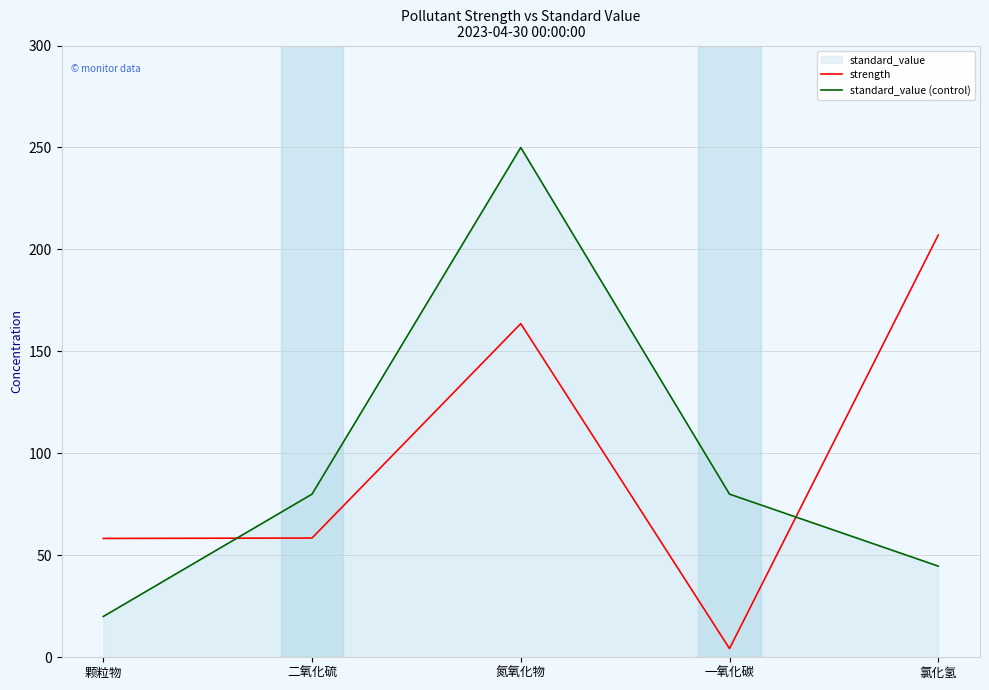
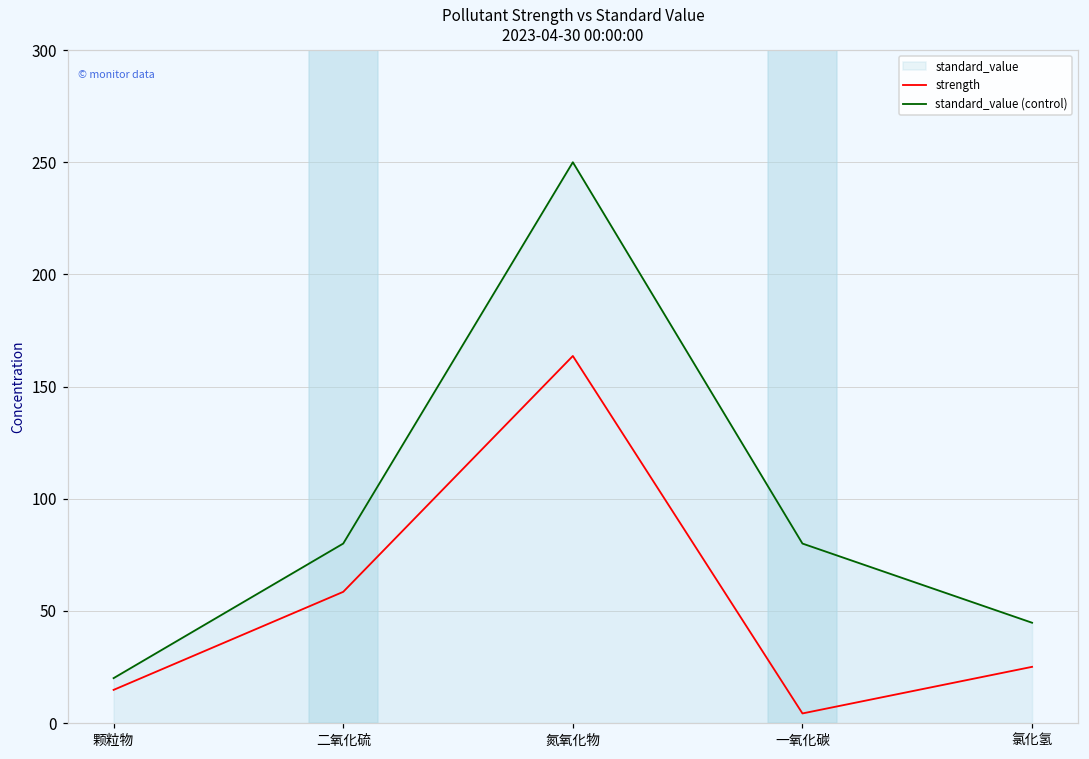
  {
    "strength": {
-     "颗粒物": 58,
+     "颗粒物": 15,
      "氮氧化物": 164,
-     "氯化氢": 207
+     "氯化氢": 25
    },
    "standard_value": {
      "颗粒物": 20,
      "氮氧化物": 250,
      "氯化氢": 45
    }
  }
